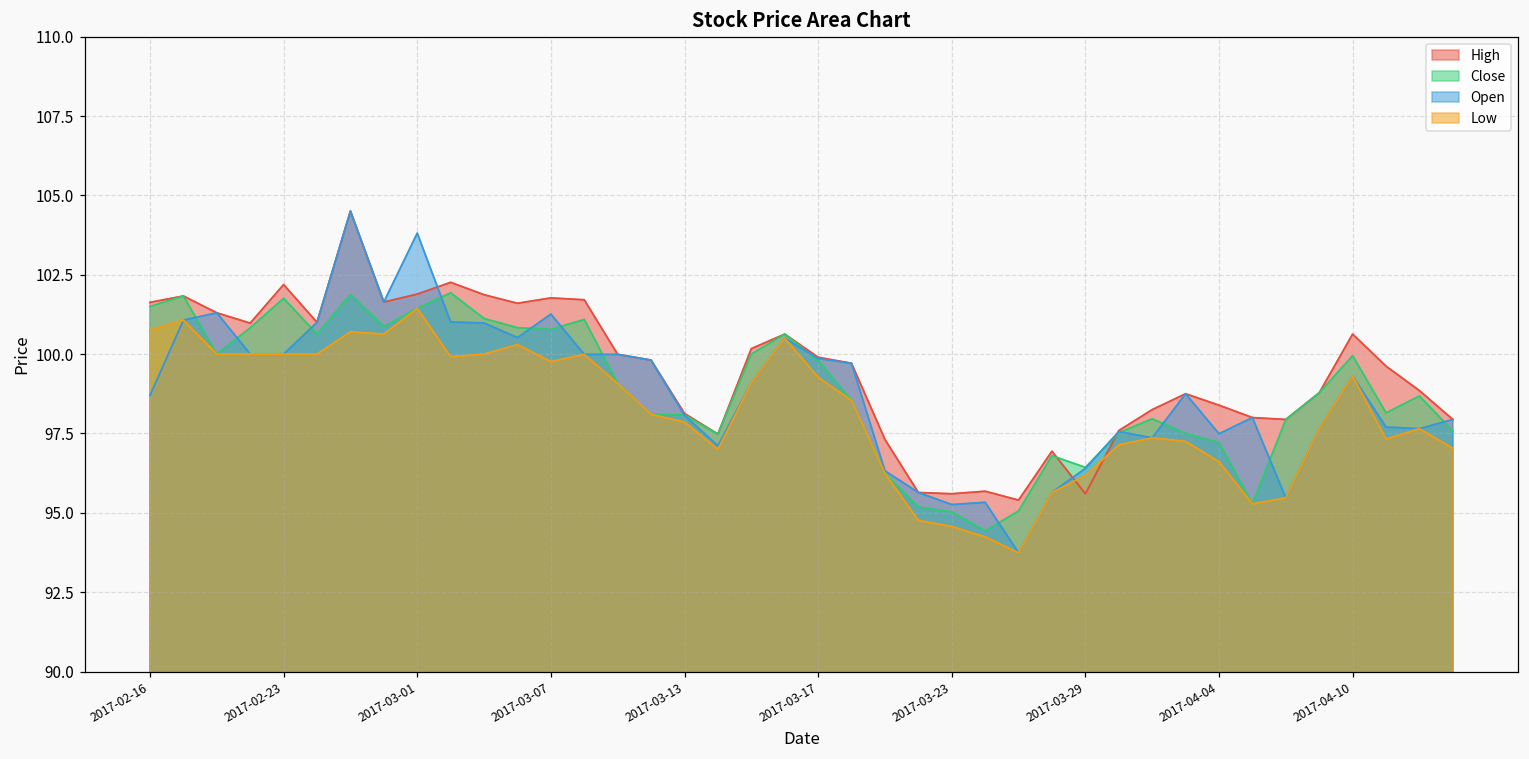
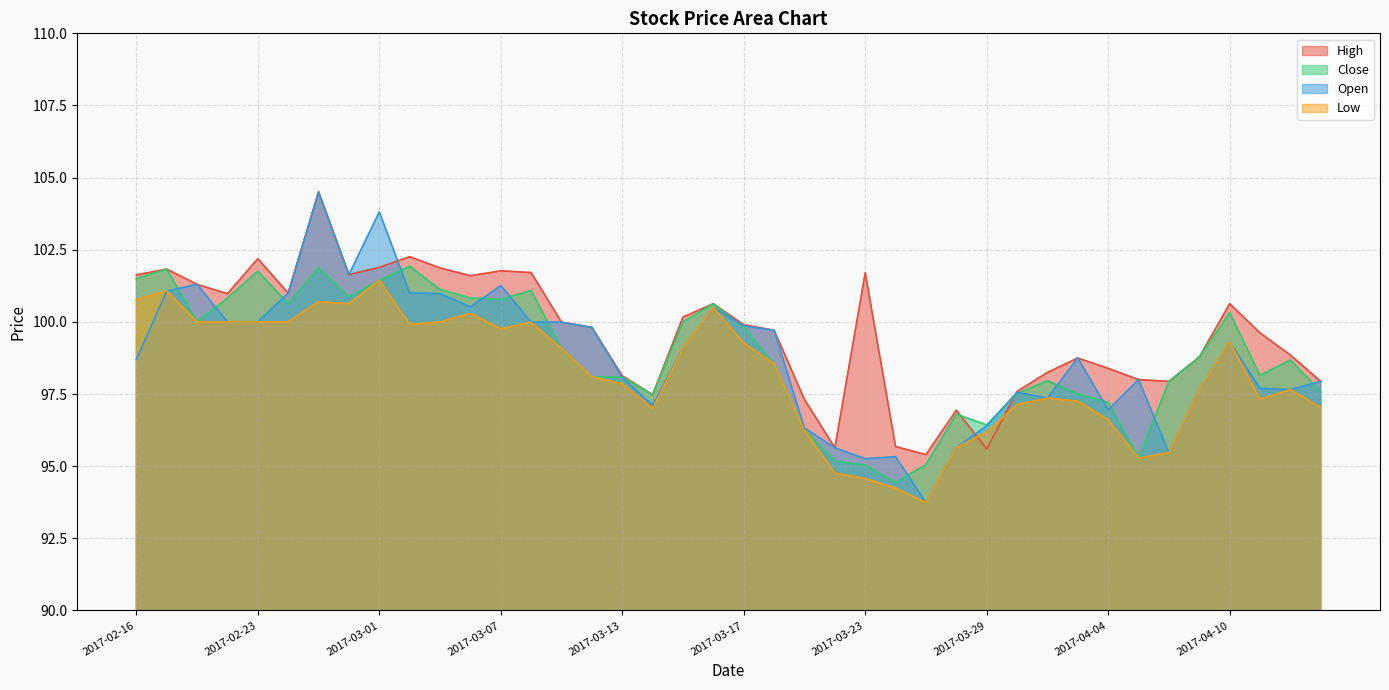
  {
    "High": {
      "2017-02-16": 101.6,
      "2017-02-23": 102.2,
      "2017-03-01": 101.9,
      "2017-03-07": 101.8,
-     "2017-03-23": 95.6,
+     "2017-03-23": 101.7,
      "2017-03-29": 95.6,
      "2017-04-04": 98.4,
      "2017-04-10": 100.6
    },
    "Close": {
      "2017-02-16": 101.5,
      "2017-02-23": 101.8,
      "2017-03-07": 100.8,
      "2017-03-23": 95.0,
      "2017-04-04": 97.2,
-     "2017-04-10": 100.0
+     "2017-04-10": 100.3
    },
    "Open": {
      "2017-02-16": 98.7,
      "2017-03-01": 103.8,
      "2017-03-07": 101.3,
      "2017-03-23": 95.3,
-     "2017-04-04": 97.5
+     "2017-04-04": 97.0
    },
    "Low": {
      "2017-02-16": 100.8,
      "2017-03-07": 99.8,
      "2017-03-13": 97.9,
      "2017-03-17": 99.3,
      "2017-03-23": 94.6,
      "2017-03-29": 96.2,
      "2017-04-04": 96.6
    }
  }
